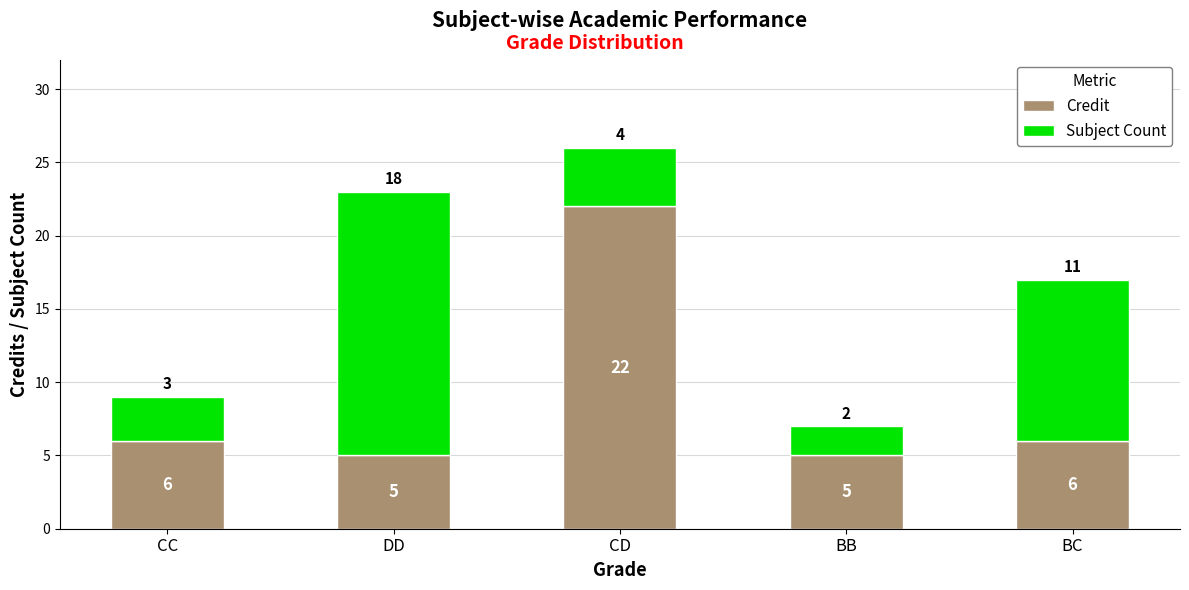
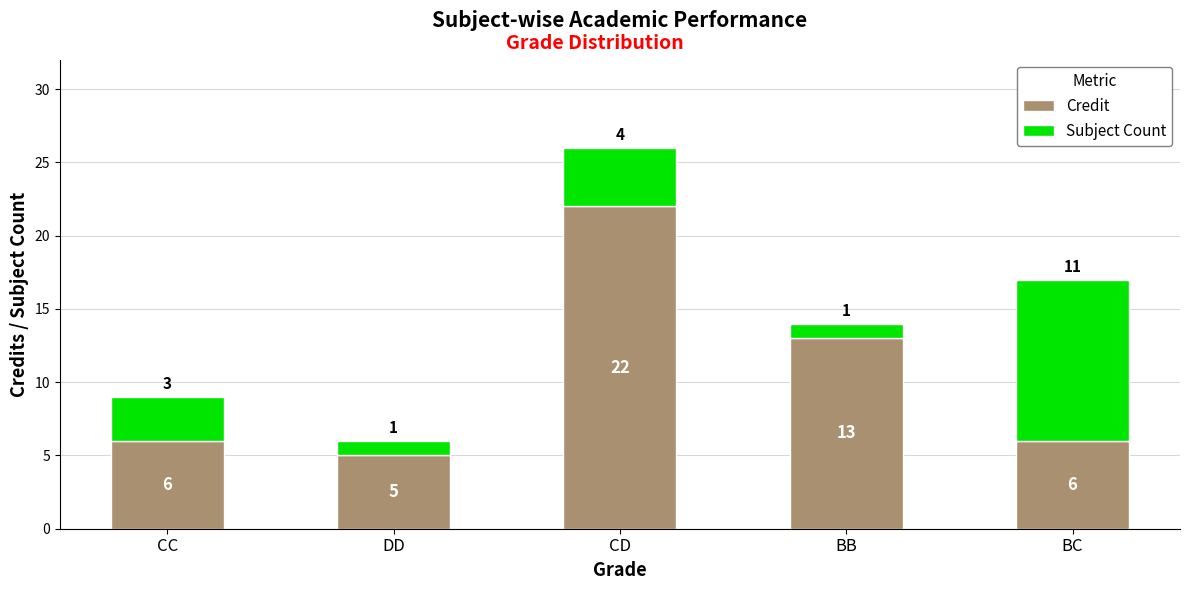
  {
    "Credit": {
      "CC": 6,
      "DD": 5,
      "CD": 22,
-     "BB": 5,
+     "BB": 13,
      "BC": 6
    },
    "Subject Count": {
      "CC": 3,
-     "DD": 18,
+     "DD": 1,
      "CD": 4,
-     "BB": 2,
+     "BB": 1,
      "BC": 11
    }
  }
